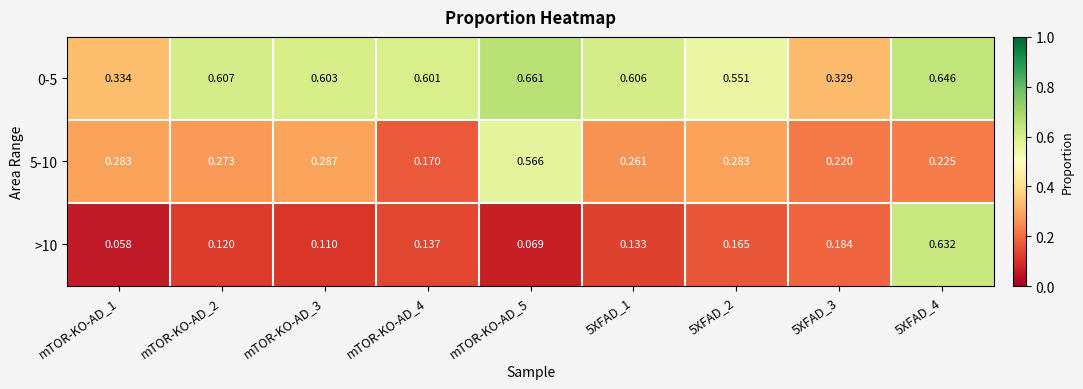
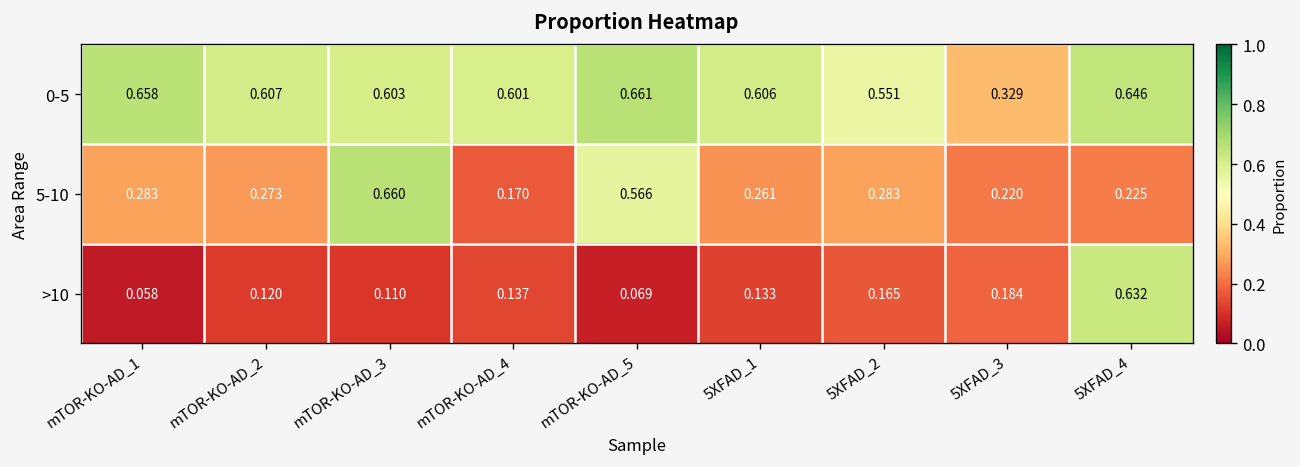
  {
    "0-5": {
-     "mTOR-KO-AD_1": 0.334,
+     "mTOR-KO-AD_1": 0.658,
      "mTOR-KO-AD_2": 0.607,
      "mTOR-KO-AD_3": 0.603,
      "mTOR-KO-AD_4": 0.601,
      "mTOR-KO-AD_5": 0.661,
      "5XFAD_1": 0.606,
      "5XFAD_2": 0.551,
      "5XFAD_3": 0.329,
      "5XFAD_4": 0.646
    },
    "5-10": {
      "mTOR-KO-AD_1": 0.283,
      "mTOR-KO-AD_2": 0.273,
-     "mTOR-KO-AD_3": 0.287,
+     "mTOR-KO-AD_3": 0.660,
      "mTOR-KO-AD_4": 0.170,
      "mTOR-KO-AD_5": 0.566,
      "5XFAD_1": 0.261,
      "5XFAD_2": 0.283,
      "5XFAD_3": 0.220,
      "5XFAD_4": 0.225
    },
    ">10": {
      "mTOR-KO-AD_1": 0.058,
      "mTOR-KO-AD_2": 0.120,
      "mTOR-KO-AD_3": 0.110,
      "mTOR-KO-AD_4": 0.137,
      "mTOR-KO-AD_5": 0.069,
      "5XFAD_1": 0.133,
      "5XFAD_2": 0.165,
      "5XFAD_3": 0.184,
      "5XFAD_4": 0.632
    }
  }
